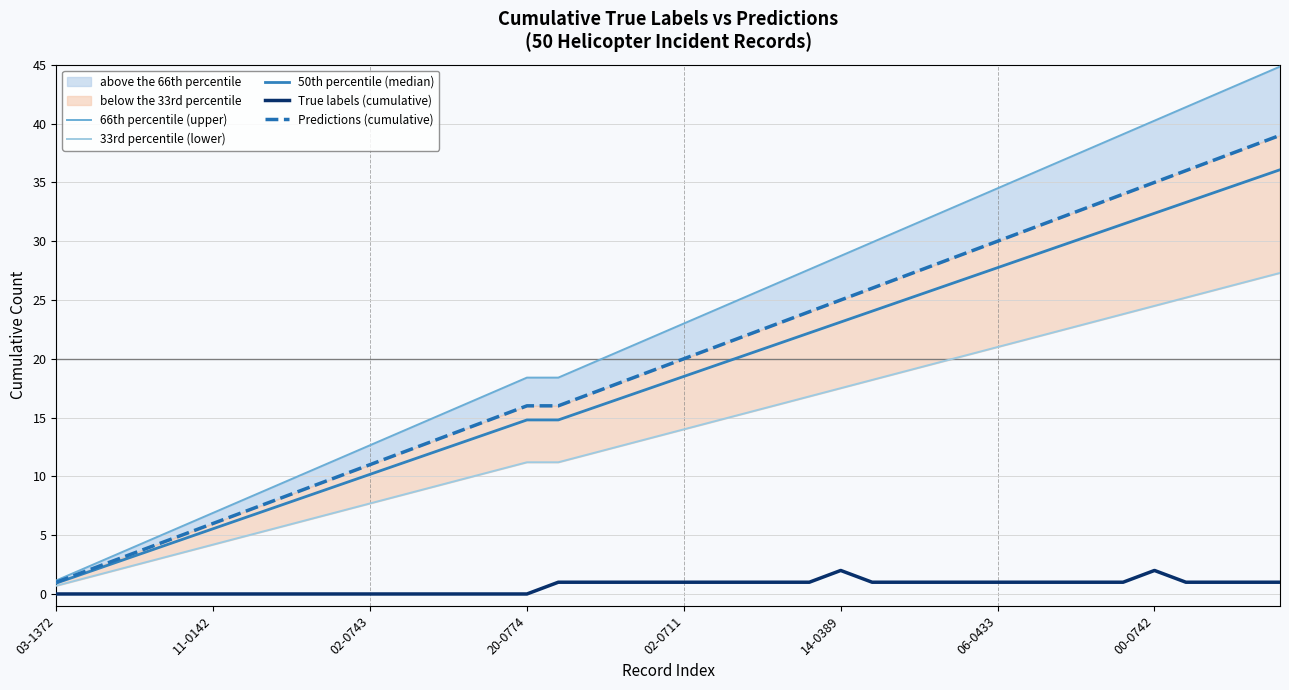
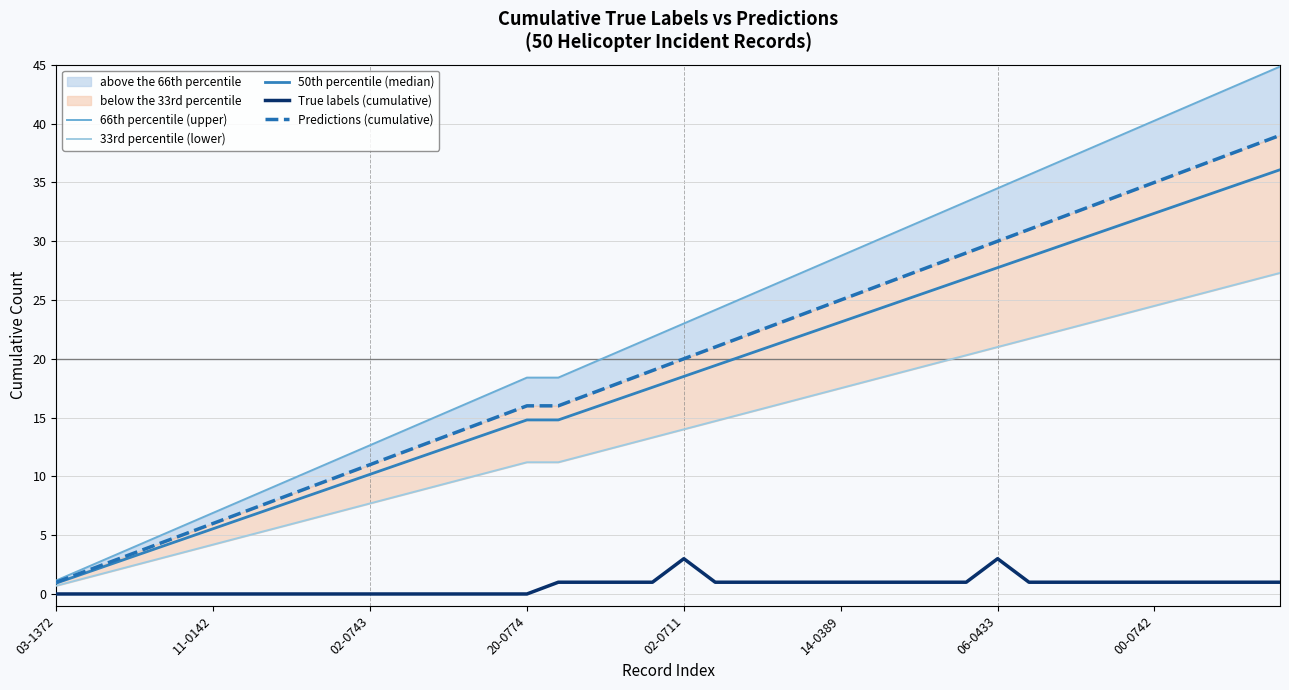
  {
    "50th percentile (median)": {
      "11-0142": 5.5,
      "02-0743": 10,
      "20-0774": 15,
      "02-0711": 18.5,
      "14-0389": 23,
      "06-0433": 27.8,
      "00-0742": 32.4
    },
    "True labels (cumulative)": {
      "03-1372": 0,
      "11-0142": 0,
      "02-0743": 0,
      "20-0774": 0,
-     "02-0711": 1,
-     "14-0389": 2,
-     "06-0433": 1,
-     "00-0742": 2
+     "02-0711": 3,
+     "14-0389": 1,
+     "06-0433": 3,
+     "00-0742": 1
    },
    "below the 33rd percentile": {
      "11-0142": 6,
      "02-0743": 11,
      "20-0774": 16,
      "02-0711": 20,
      "14-0389": 25,
      "06-0433": 30,
      "00-0742": 35
    }
  }
